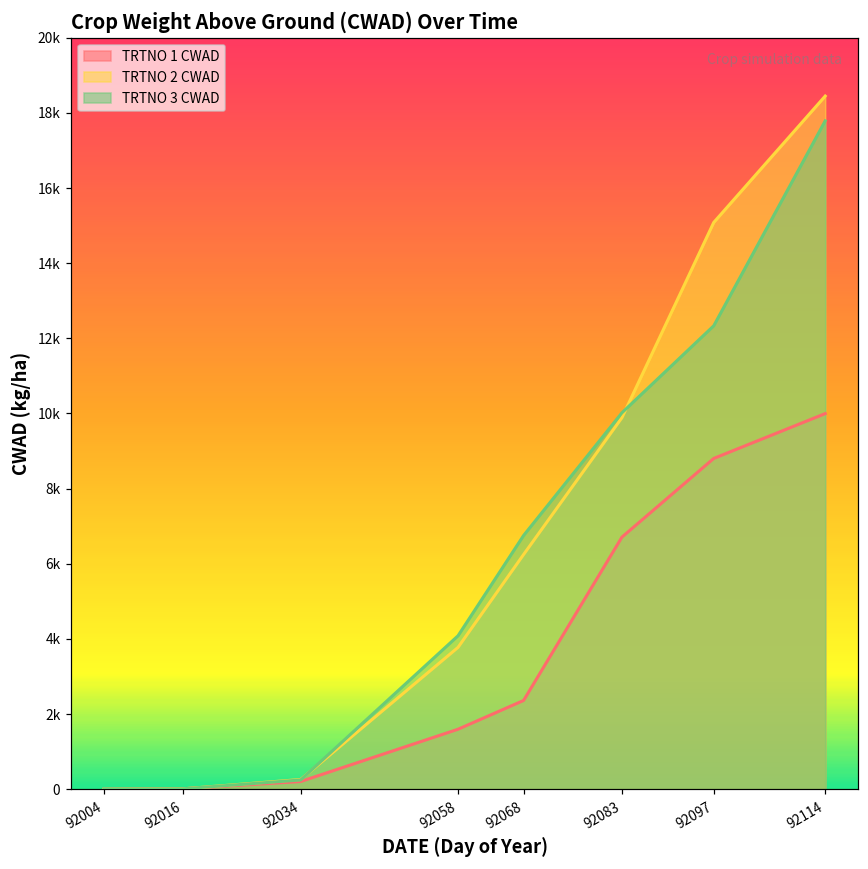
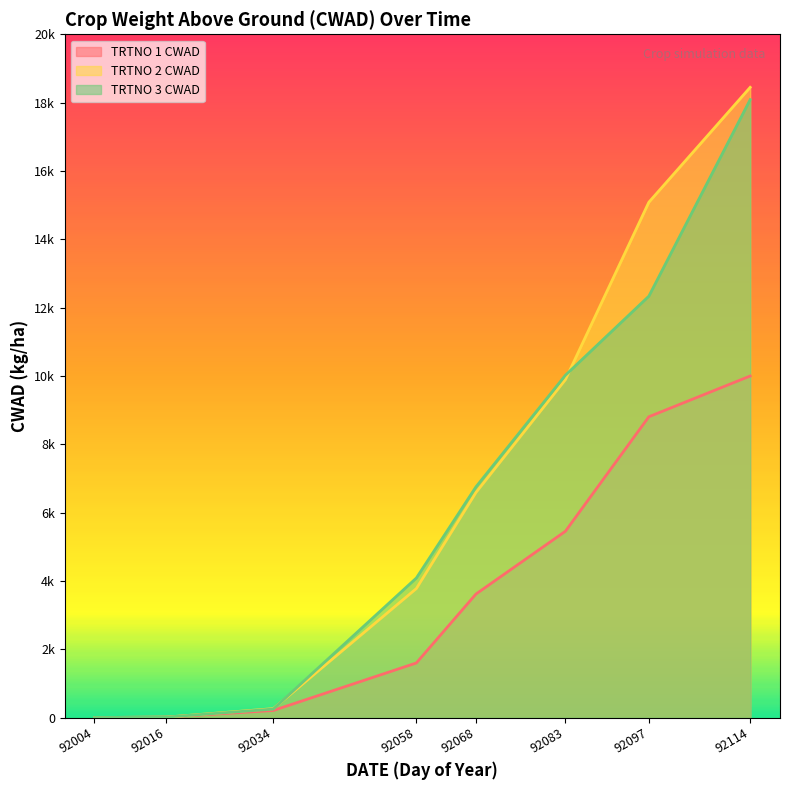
  {
    "TRTNO 1 CWAD": {
      "92058": 1600,
-     "92068": 2400,
-     "92083": 6700,
+     "92068": 3600,
+     "92083": 5500,
      "92097": 8800,
      "92114": 10000
    },
    "TRTNO 2 CWAD": {
      "92058": 3800,
-     "92068": 6200,
+     "92068": 6600,
      "92083": 9900,
      "92097": 15100,
      "92114": 18400
    },
    "TRTNO 3 CWAD": {
      "92058": 4100,
      "92068": 6800,
      "92083": 10000,
      "92097": 12300,
-     "92114": 17800
+     "92114": 18100
    }
  }
